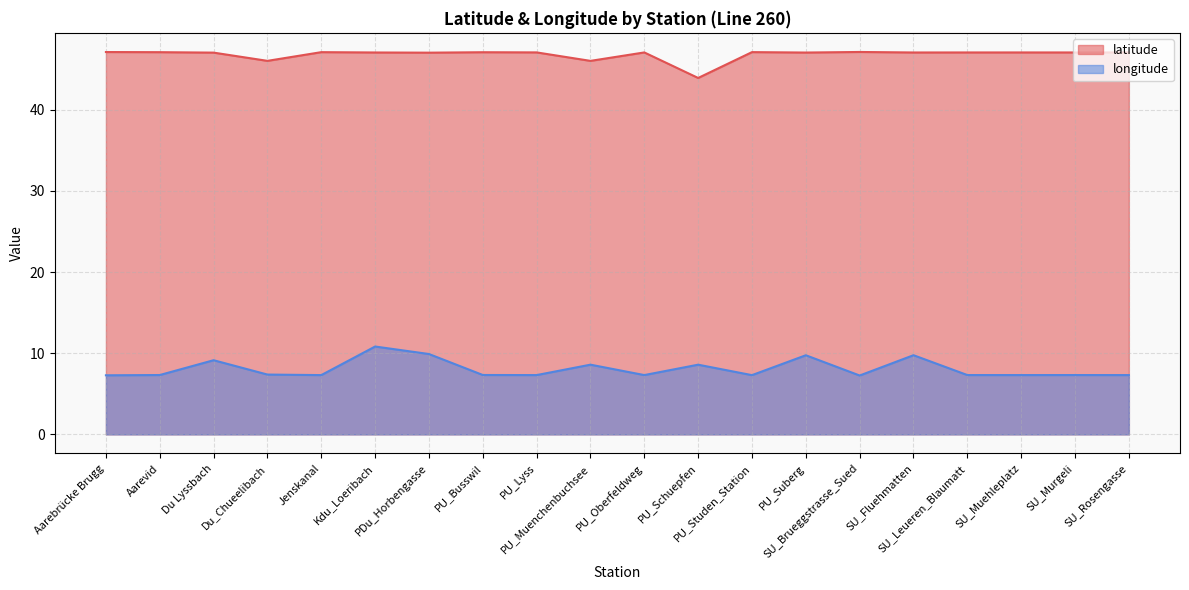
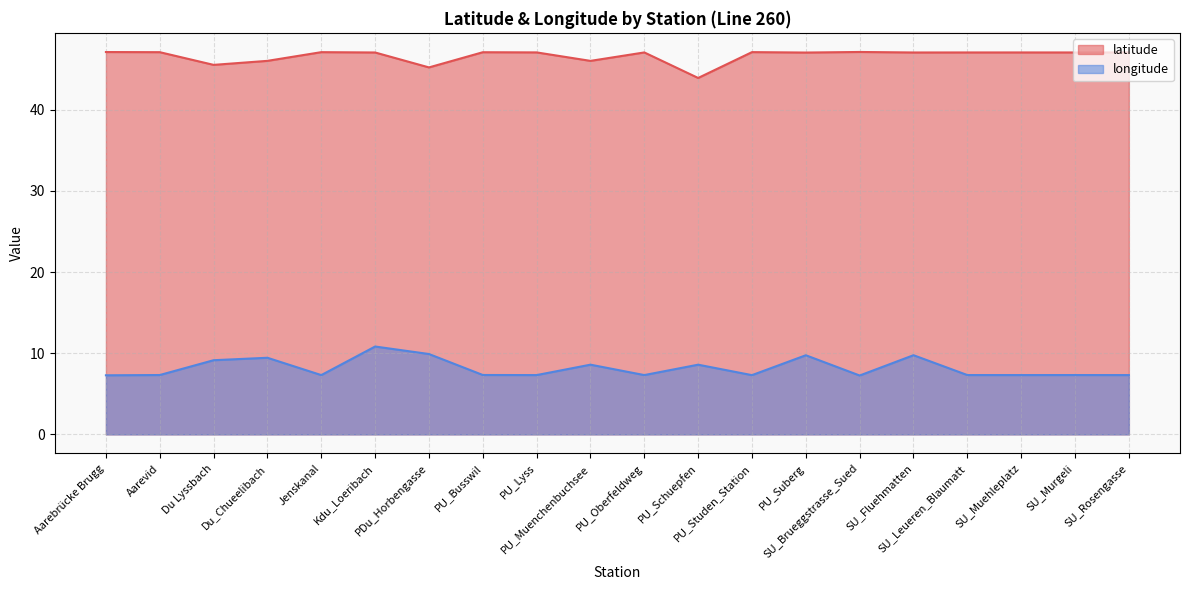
  {
    "latitude": {
      "Aarebrücke Brugg": 47,
      "Aarevid": 47,
-     "Du Lyssbach": 47,
+     "Du Lyssbach": 46,
      "Du_Chueelibach": 46,
      "Jenskanal": 47,
      "Kdu_Loeribach": 47,
-     "PDu_Horbengasse": 47,
+     "PDu_Horbengasse": 45,
      "PU_Busswil": 47,
      "PU_Lyss": 47,
      "PU_Muenchenbuchsee": 46,
      "PU_Oberfeldweg": 47,
      "PU_Schuepfen": 44,
      "PU_Studen_Station": 47,
      "PU_Suberg": 47,
      "SU_Brueggstrasse_Sued": 47,
      "SU_Fluehmatten": 47,
      "SU_Leueren_Blaumatt": 47,
      "SU_Muehleplatz": 47
    },
    "longitude": {
      "Aarebrücke Brugg": 7,
      "Aarevid": 7,
      "Du Lyssbach": 9,
-     "Du_Chueelibach": 7,
+     "Du_Chueelibach": 9,
      "Jenskanal": 7,
      "Kdu_Loeribach": 11,
      "PDu_Horbengasse": 10,
      "PU_Busswil": 7,
      "PU_Lyss": 7,
      "PU_Muenchenbuchsee": 9,
      "PU_Oberfeldweg": 7,
      "PU_Schuepfen": 9,
      "PU_Studen_Station": 7,
      "PU_Suberg": 10,
      "SU_Brueggstrasse_Sued": 7,
      "SU_Fluehmatten": 10,
      "SU_Leueren_Blaumatt": 7,
      "SU_Muehleplatz": 7,
      "SU_Murgeli": 7,
      "SU_Rosengasse": 7
    }
  }
